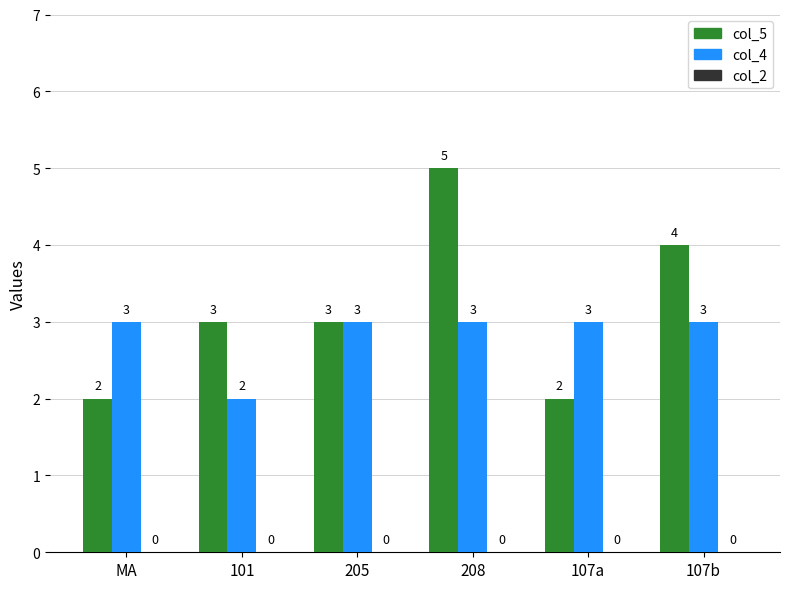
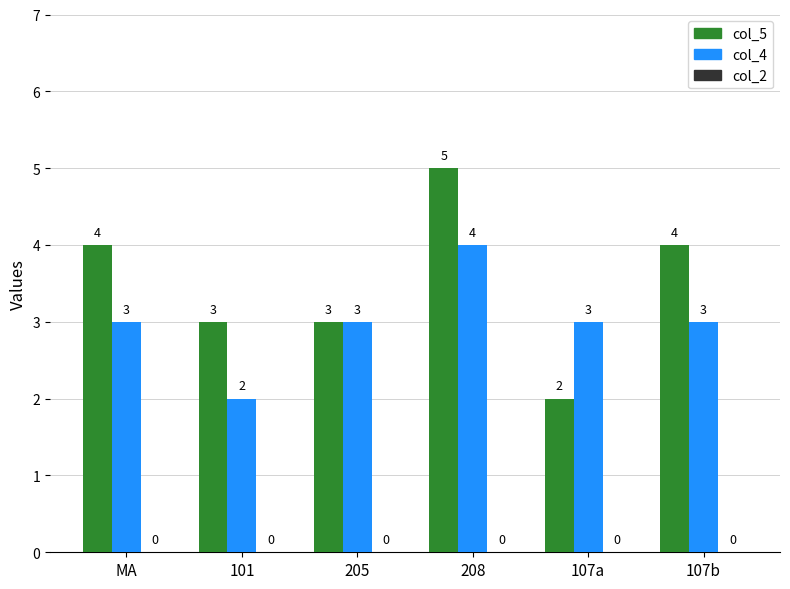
  {
    "col_5": {
-     "MA": 2,
+     "MA": 4,
      "101": 3,
      "205": 3,
      "208": 5,
      "107a": 2,
      "107b": 4
    },
    "col_4": {
      "MA": 3,
      "101": 2,
      "205": 3,
-     "208": 3,
+     "208": 4,
      "107a": 3,
      "107b": 3
    },
    "col_2": {
      "MA": 0,
      "101": 0,
      "205": 0,
      "208": 0,
      "107a": 0,
      "107b": 0
    }
  }
